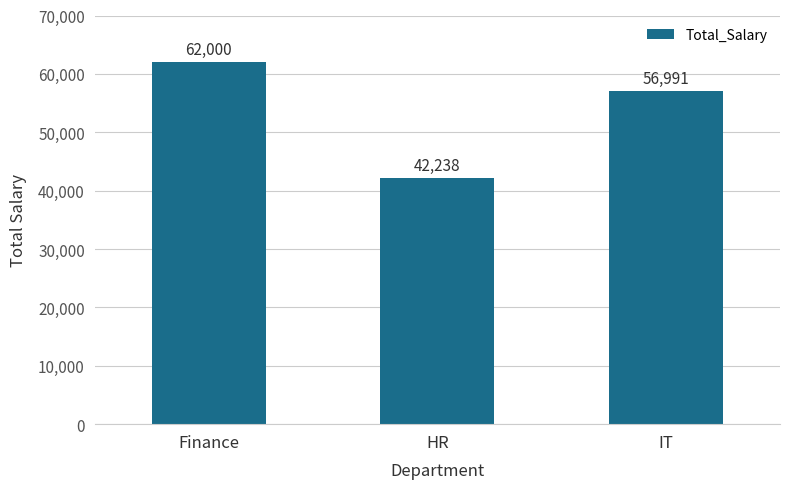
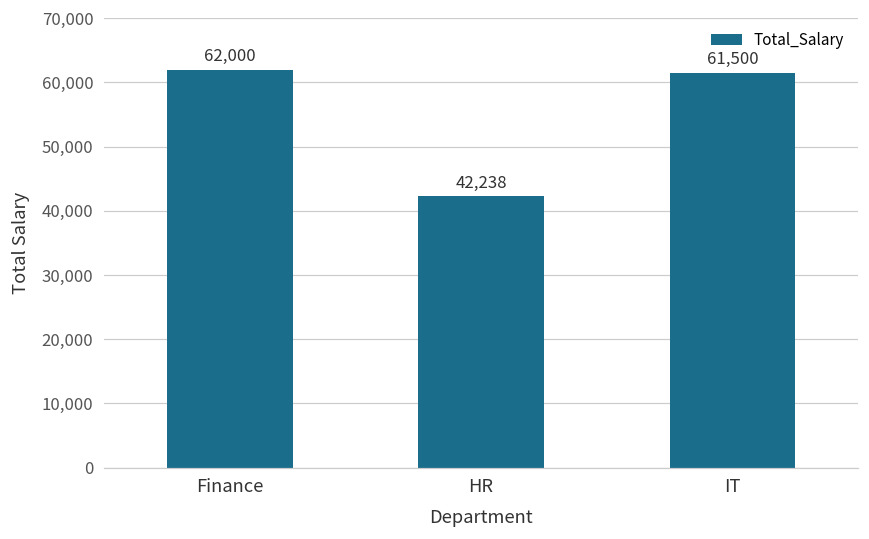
  {
    "Finance": "62,000",
    "HR": "42,238",
-   "IT": "56,991"
+   "IT": "61,500"
  }
